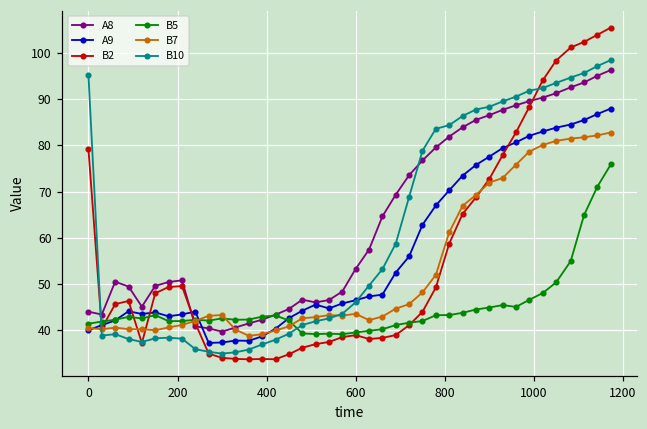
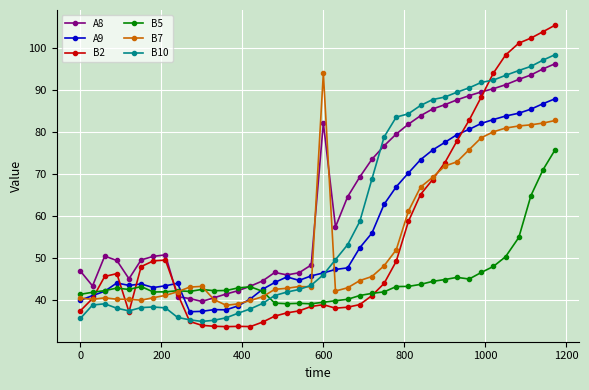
  {
    "A8": {
-     "0": 44,
-     "600": 53
+     "0": 47,
+     "600": 82
    },
    "B2": {
-     "0": 79
+     "0": 37
    },
    "B5": {
      "0": 41
    },
    "B7": {
-     "600": 44
+     "600": 94
    },
    "B10": {
-     "0": 95
+     "0": 36
    }
  }
